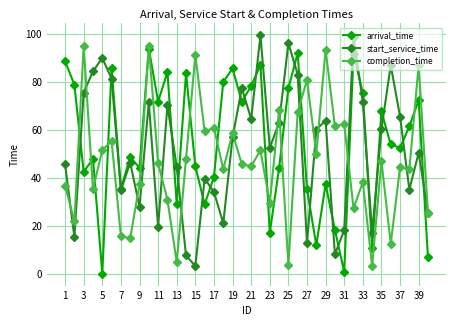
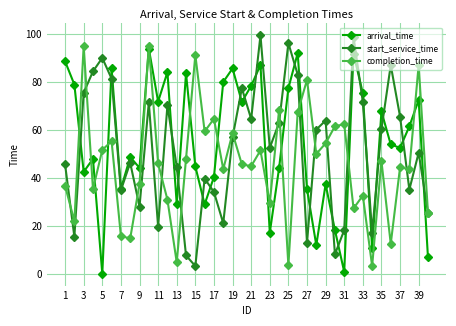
  {
    "completion_time": {
      "1": 37,
      "3": 95,
      "5": 52,
      "7": 16,
      "9": 37,
      "11": 46,
      "13": 5,
      "15": 91,
-     "17": 61,
+     "17": 65,
      "19": 59,
      "21": 45,
      "23": 29,
      "25": 3,
      "27": 81,
-     "29": 93,
+     "29": 54,
      "31": 62,
-     "33": 38,
+     "33": 33,
      "35": 47,
      "37": 44
    }
  }
